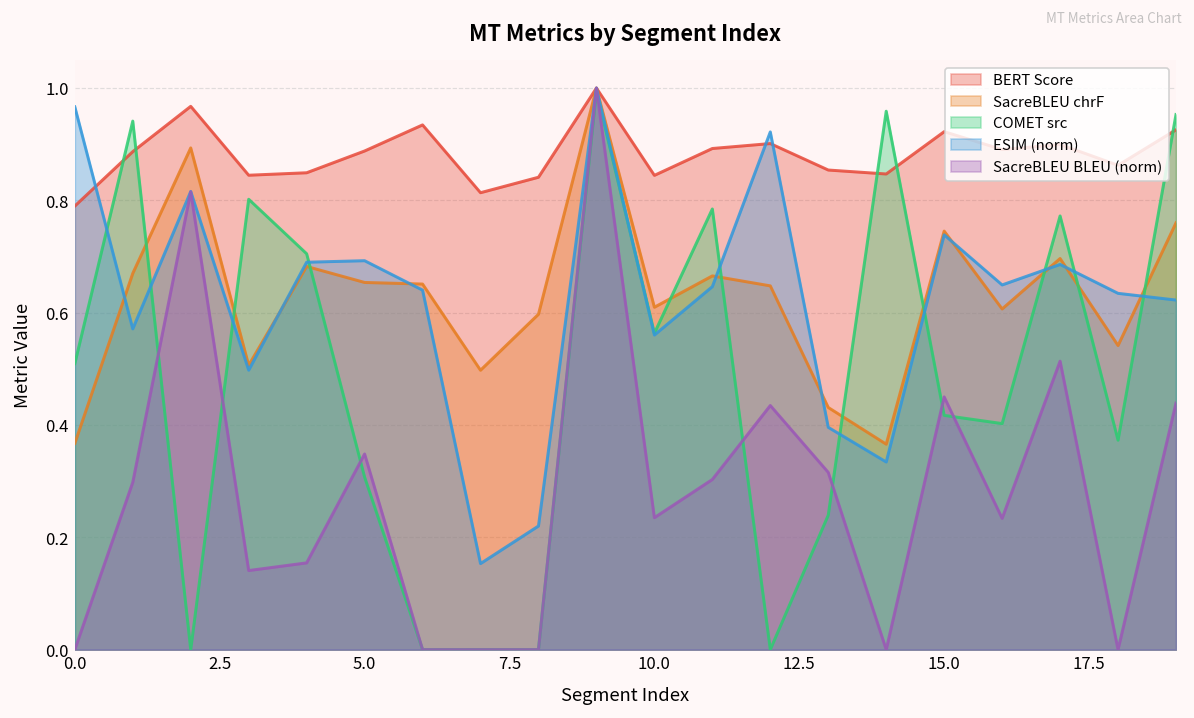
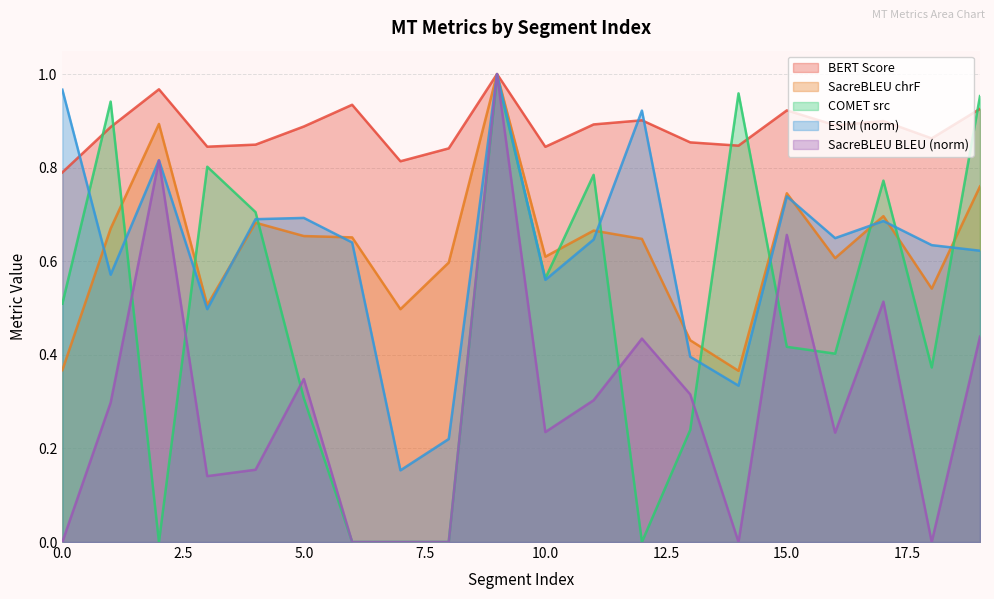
  {
    "COMET src": {
      "0.0": 0.51,
      "5.0": 0.31,
      "15.0": 0.42
    },
    "ESIM (norm)": {
      "0.0": 0.97,
      "5.0": 0.69,
      "15.0": 0.74
    },
    "SacreBLEU BLEU (norm)": {
      "0.0": 0.00,
      "5.0": 0.35,
      "10.0": 0.23,
-     "15.0": 0.45
+     "15.0": 0.66
    }
  }
